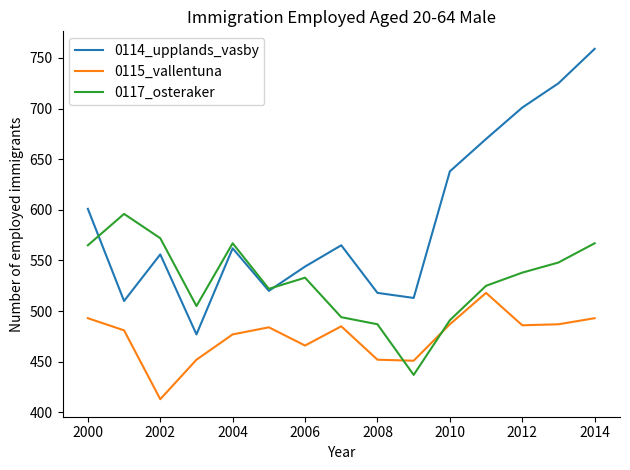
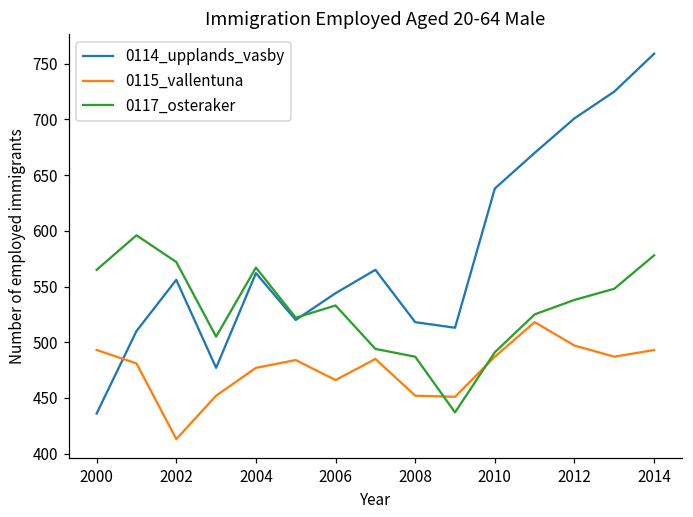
  {
    "0114_upplands_vasby": {
-     "2000": 601,
+     "2000": 436,
      "2002": 556,
      "2004": 562,
      "2006": 544,
      "2008": 518,
      "2010": 638,
      "2012": 701,
      "2014": 759
    },
    "0115_vallentuna": {
      "2000": 493,
      "2002": 413,
      "2004": 477,
      "2006": 466,
      "2008": 452,
      "2010": 487,
-     "2012": 486,
+     "2012": 497,
      "2014": 493
    },
    "0117_osteraker": {
      "2000": 565,
      "2002": 572,
      "2004": 567,
      "2006": 533,
      "2008": 487,
      "2010": 491,
      "2012": 538,
-     "2014": 567
+     "2014": 578
    }
  }
